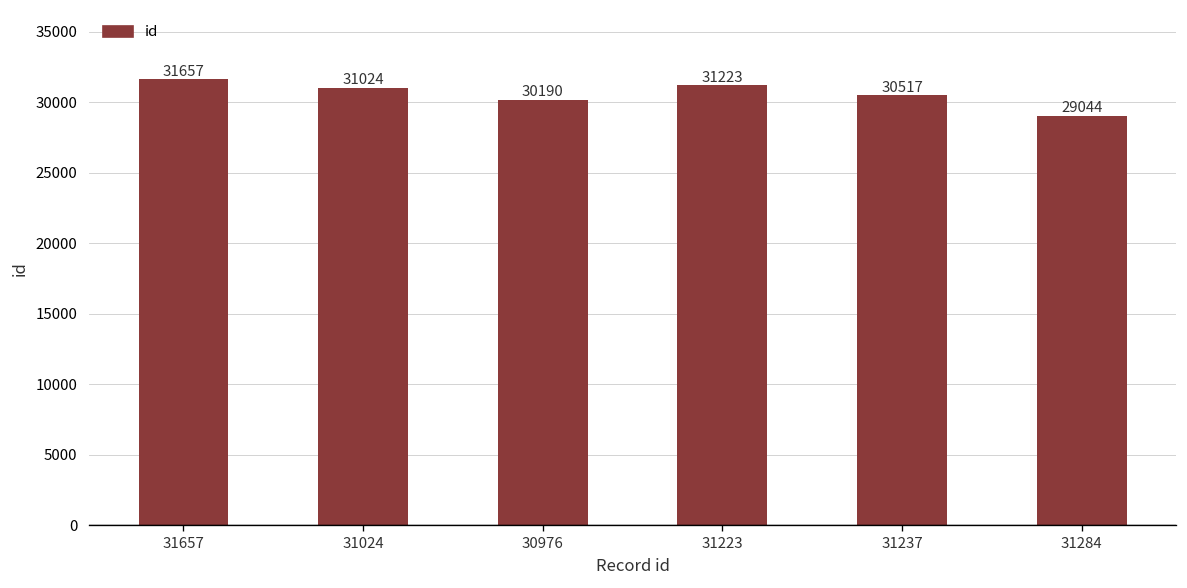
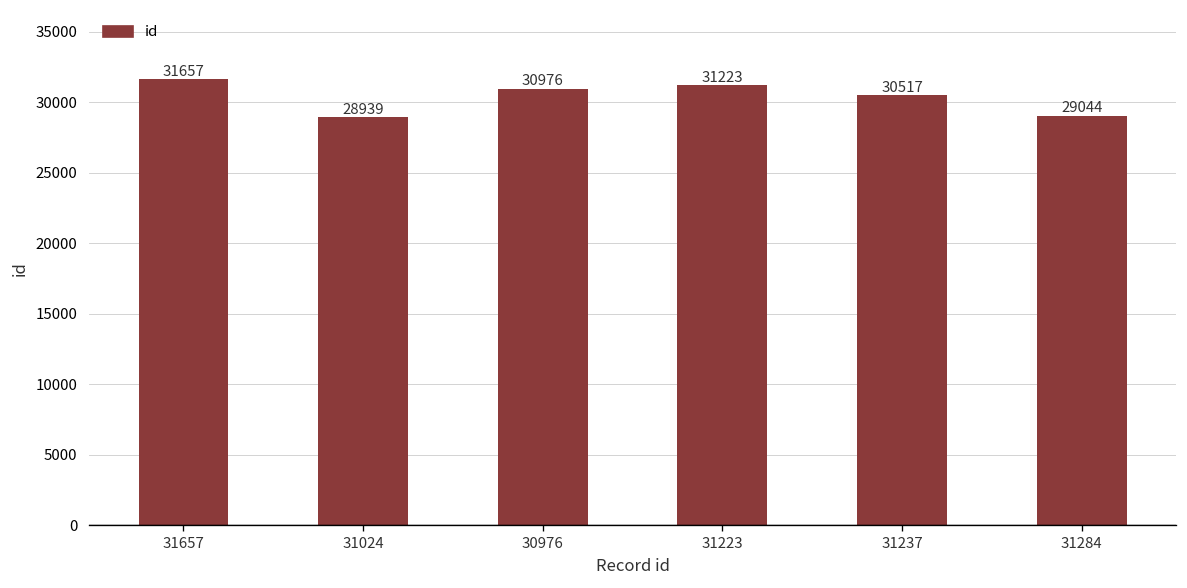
  {
    "31657": 31657,
-   "31024": 31024,
-   "30976": 30190,
+   "31024": 28939,
+   "30976": 30976,
    "31223": 31223,
    "31237": 30517,
    "31284": 29044
  }
